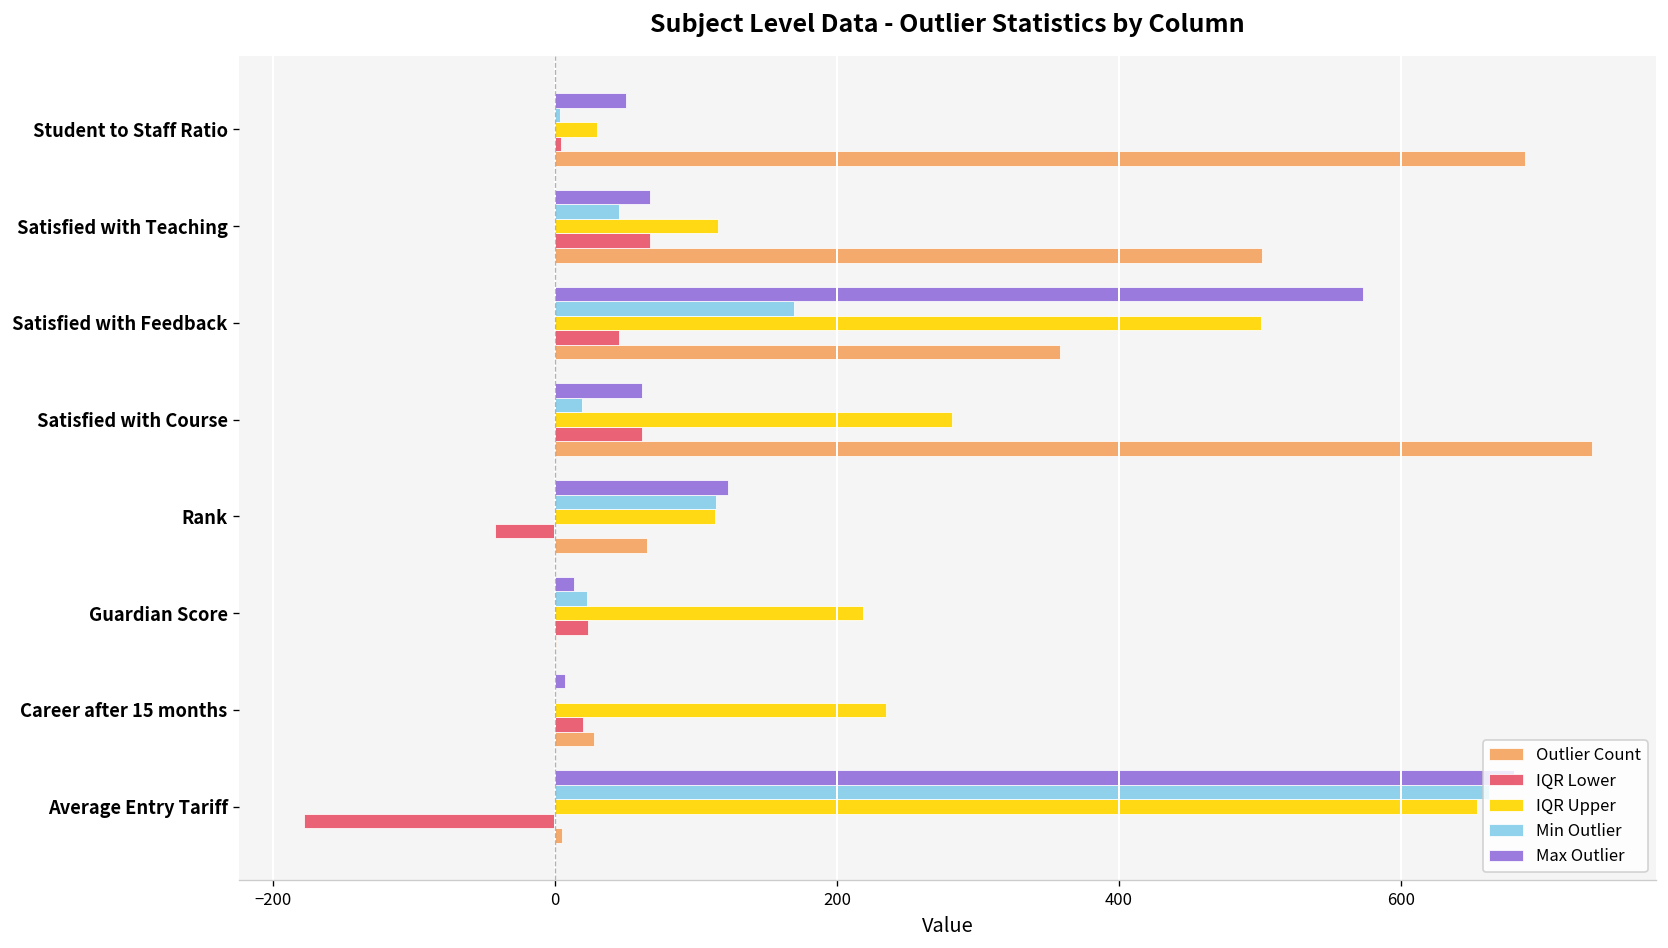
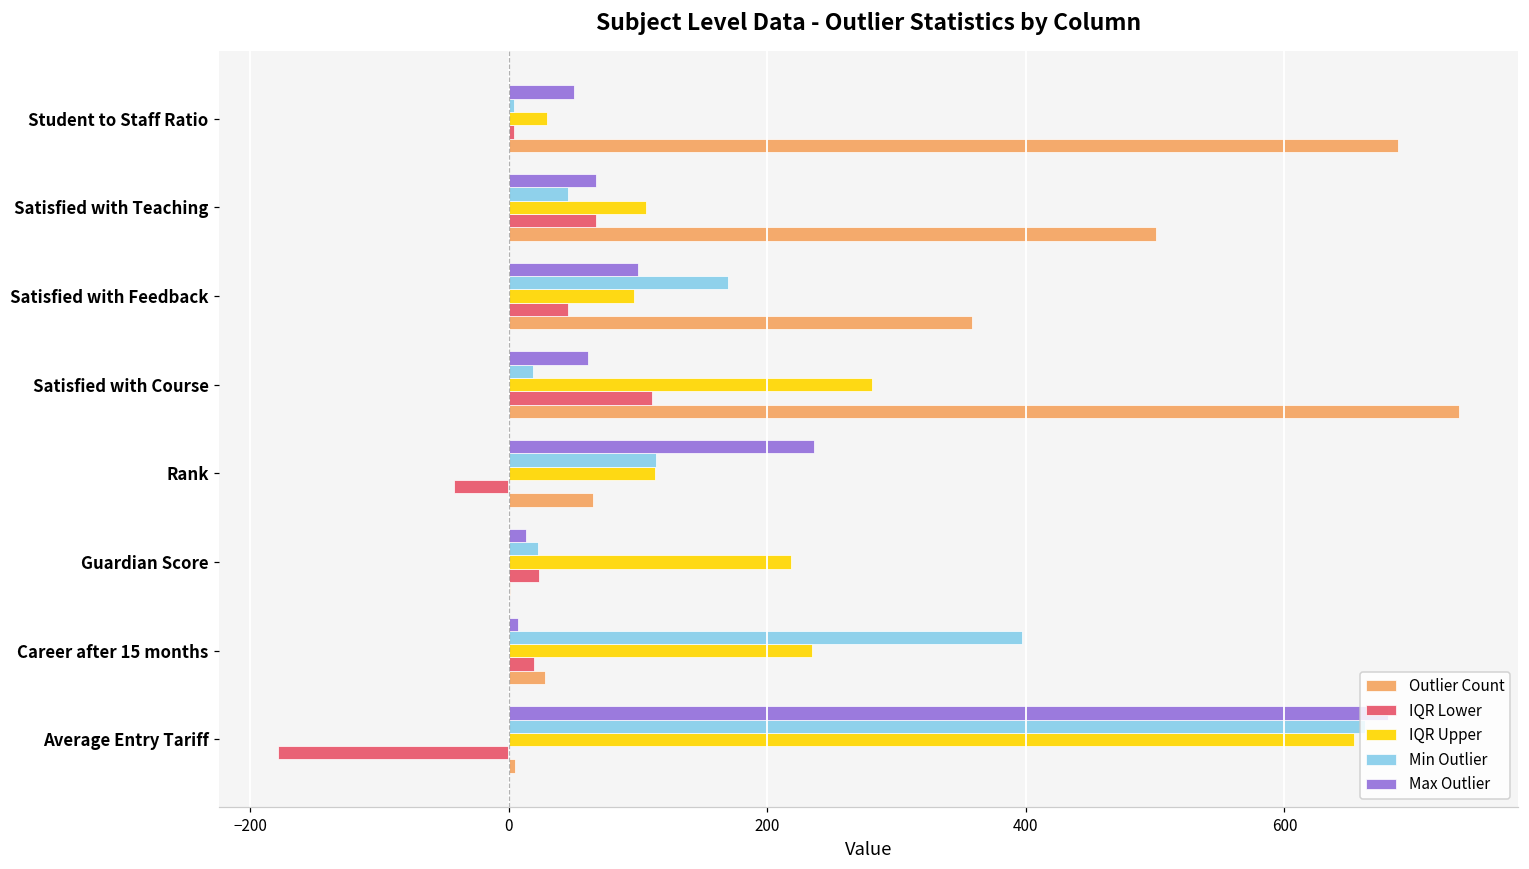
  {
    "Outlier Count": {
      "Student to Staff Ratio": 688,
      "Satisfied with Teaching": 501,
      "Satisfied with Feedback": 358,
      "Satisfied with Course": 735,
      "Rank": 65,
      "Career after 15 months": 28,
      "Average Entry Tariff": 5
    },
    "IQR Lower": {
      "Student to Staff Ratio": 4,
      "Satisfied with Teaching": 67,
      "Satisfied with Feedback": 46,
-     "Satisfied with Course": 62,
+     "Satisfied with Course": 111,
      "Rank": -43,
      "Guardian Score": 23,
      "Career after 15 months": 20,
      "Average Entry Tariff": -178
    },
    "IQR Upper": {
      "Student to Staff Ratio": 30,
-     "Satisfied with Teaching": 116,
-     "Satisfied with Feedback": 501,
+     "Satisfied with Teaching": 106,
+     "Satisfied with Feedback": 97,
      "Satisfied with Course": 281,
      "Rank": 114,
      "Guardian Score": 218,
      "Career after 15 months": 235,
      "Average Entry Tariff": 654
    },
    "Min Outlier": {
      "Student to Staff Ratio": 4,
      "Satisfied with Teaching": 46,
      "Satisfied with Feedback": 169,
      "Satisfied with Course": 19,
      "Rank": 114,
      "Guardian Score": 23,
-     "Career after 15 months": 0
+     "Career after 15 months": 397
    },
    "Max Outlier": {
      "Student to Staff Ratio": 51,
      "Satisfied with Teaching": 67,
-     "Satisfied with Feedback": 573,
+     "Satisfied with Feedback": 100,
      "Satisfied with Course": 62,
-     "Rank": 123,
+     "Rank": 236,
      "Guardian Score": 14,
      "Career after 15 months": 7
    }
  }
